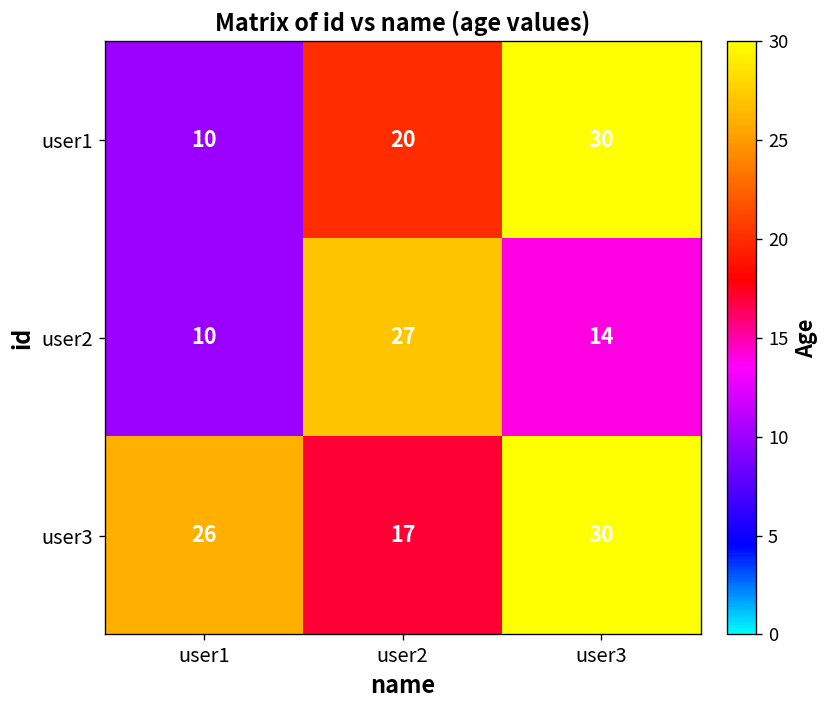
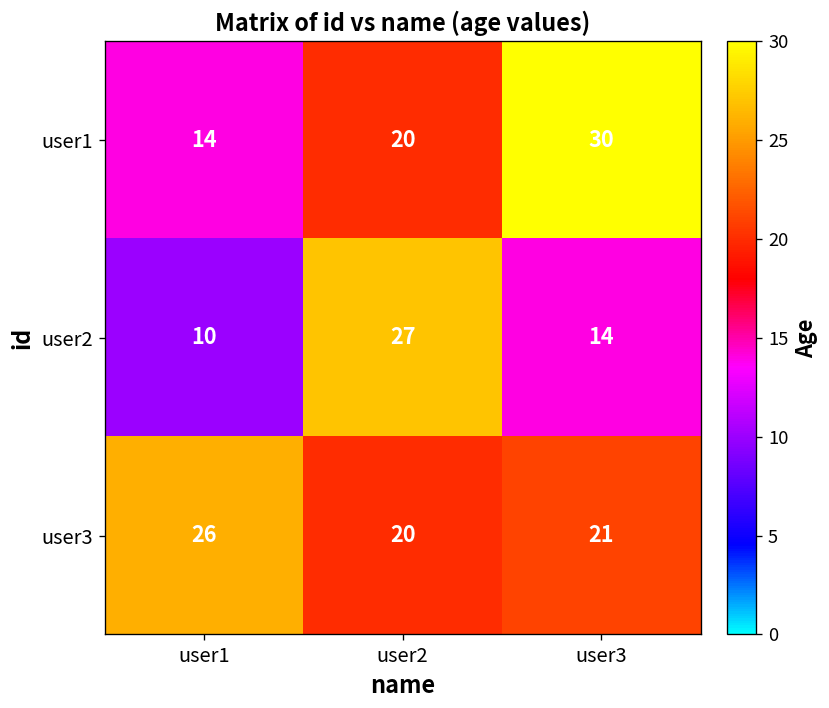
  {
    "user1": {
-     "user1": 10,
+     "user1": 14,
      "user2": 20,
      "user3": 30
    },
    "user2": {
      "user1": 10,
      "user2": 27,
      "user3": 14
    },
    "user3": {
      "user1": 26,
-     "user2": 17,
-     "user3": 30
+     "user2": 20,
+     "user3": 21
    }
  }
